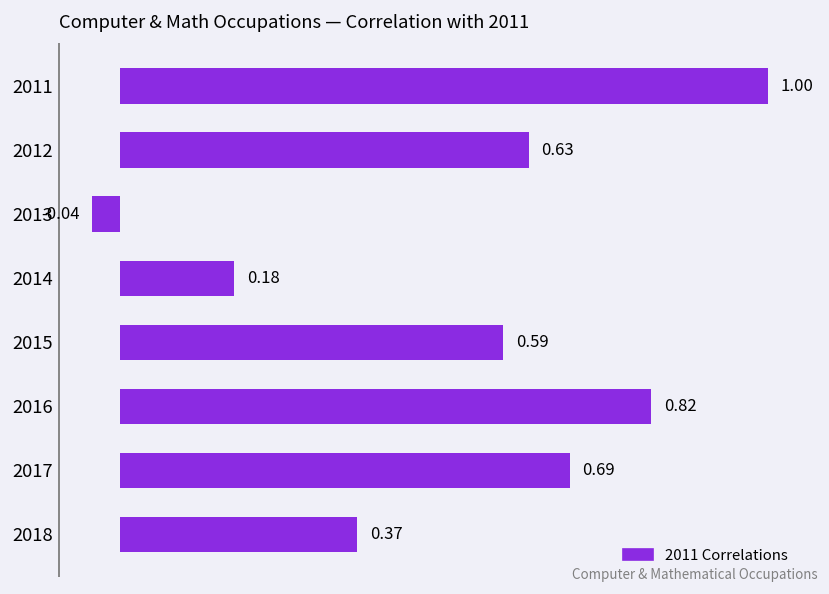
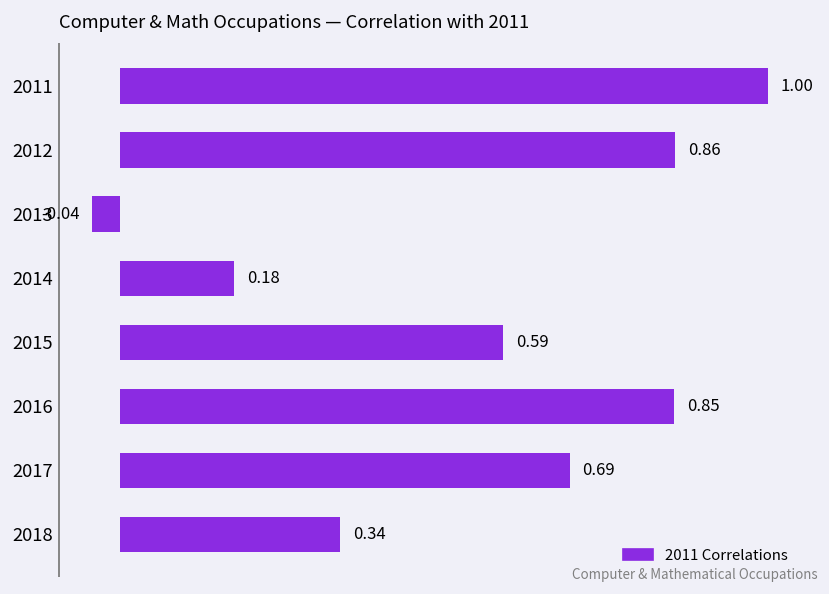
  {
    "2011": 1.00,
-   "2012": 0.63,
+   "2012": 0.86,
    "2013": -0.04,
    "2014": 0.18,
    "2015": 0.59,
-   "2016": 0.82,
+   "2016": 0.85,
    "2017": 0.69,
-   "2018": 0.37
+   "2018": 0.34
  }
